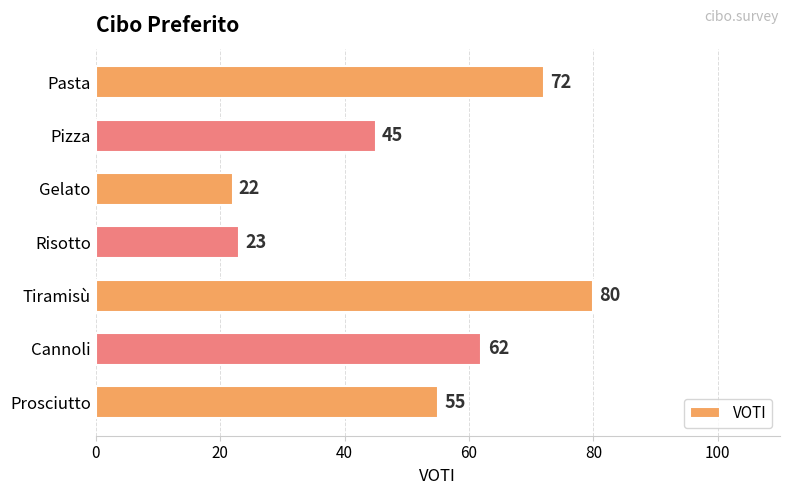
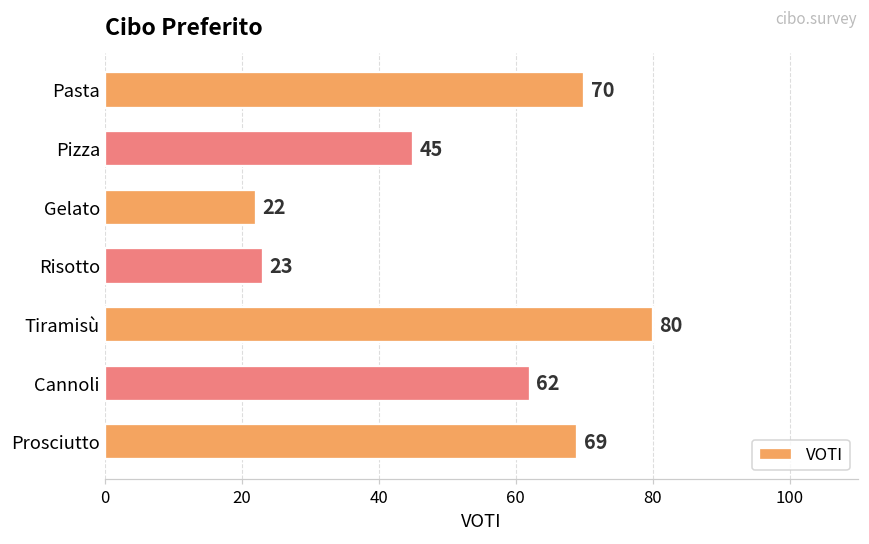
  {
-   "Pasta": 72,
+   "Pasta": 70,
    "Pizza": 45,
    "Gelato": 22,
    "Risotto": 23,
    "Tiramisù": 80,
    "Cannoli": 62,
-   "Prosciutto": 55
+   "Prosciutto": 69
  }
